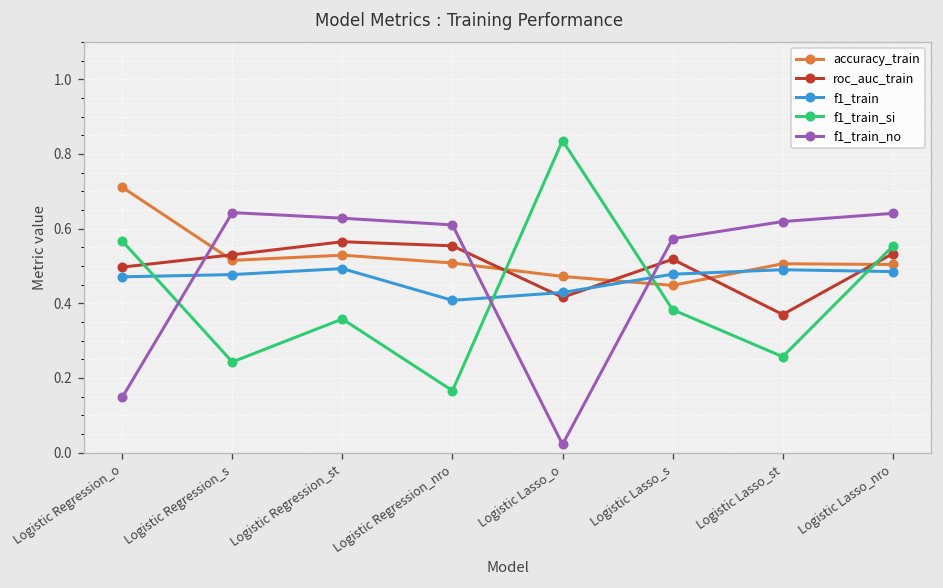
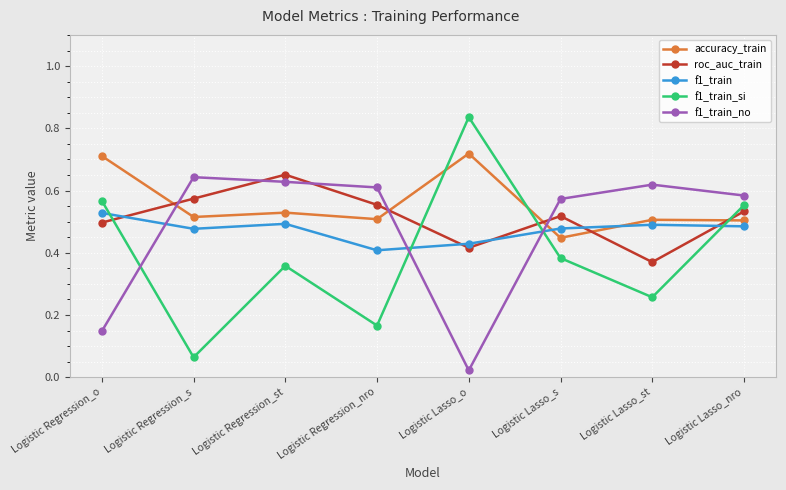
  {
    "accuracy_train": {
      "Logistic Regression_o": 0.71,
      "Logistic Regression_s": 0.52,
      "Logistic Regression_st": 0.53,
      "Logistic Regression_nro": 0.51,
-     "Logistic Lasso_o": 0.47,
+     "Logistic Lasso_o": 0.72,
      "Logistic Lasso_s": 0.45,
      "Logistic Lasso_st": 0.51,
      "Logistic Lasso_nro": 0.50
    },
    "roc_auc_train": {
      "Logistic Regression_o": 0.50,
-     "Logistic Regression_s": 0.53,
-     "Logistic Regression_st": 0.57,
+     "Logistic Regression_s": 0.57,
+     "Logistic Regression_st": 0.65,
      "Logistic Regression_nro": 0.55,
      "Logistic Lasso_o": 0.42,
      "Logistic Lasso_s": 0.52,
      "Logistic Lasso_st": 0.37,
      "Logistic Lasso_nro": 0.53
    },
    "f1_train": {
-     "Logistic Regression_o": 0.47,
+     "Logistic Regression_o": 0.53,
      "Logistic Regression_s": 0.48,
      "Logistic Regression_st": 0.49,
      "Logistic Regression_nro": 0.41,
      "Logistic Lasso_o": 0.43,
      "Logistic Lasso_s": 0.48,
      "Logistic Lasso_st": 0.49,
      "Logistic Lasso_nro": 0.49
    },
    "f1_train_si": {
      "Logistic Regression_o": 0.57,
-     "Logistic Regression_s": 0.24,
+     "Logistic Regression_s": 0.06,
      "Logistic Regression_st": 0.36,
      "Logistic Regression_nro": 0.17,
      "Logistic Lasso_o": 0.84,
      "Logistic Lasso_s": 0.38,
      "Logistic Lasso_st": 0.26,
      "Logistic Lasso_nro": 0.55
    },
    "f1_train_no": {
      "Logistic Regression_o": 0.15,
      "Logistic Regression_s": 0.64,
      "Logistic Regression_st": 0.63,
      "Logistic Regression_nro": 0.61,
      "Logistic Lasso_o": 0.02,
      "Logistic Lasso_s": 0.57,
      "Logistic Lasso_st": 0.62,
-     "Logistic Lasso_nro": 0.64
+     "Logistic Lasso_nro": 0.58
    }
  }
